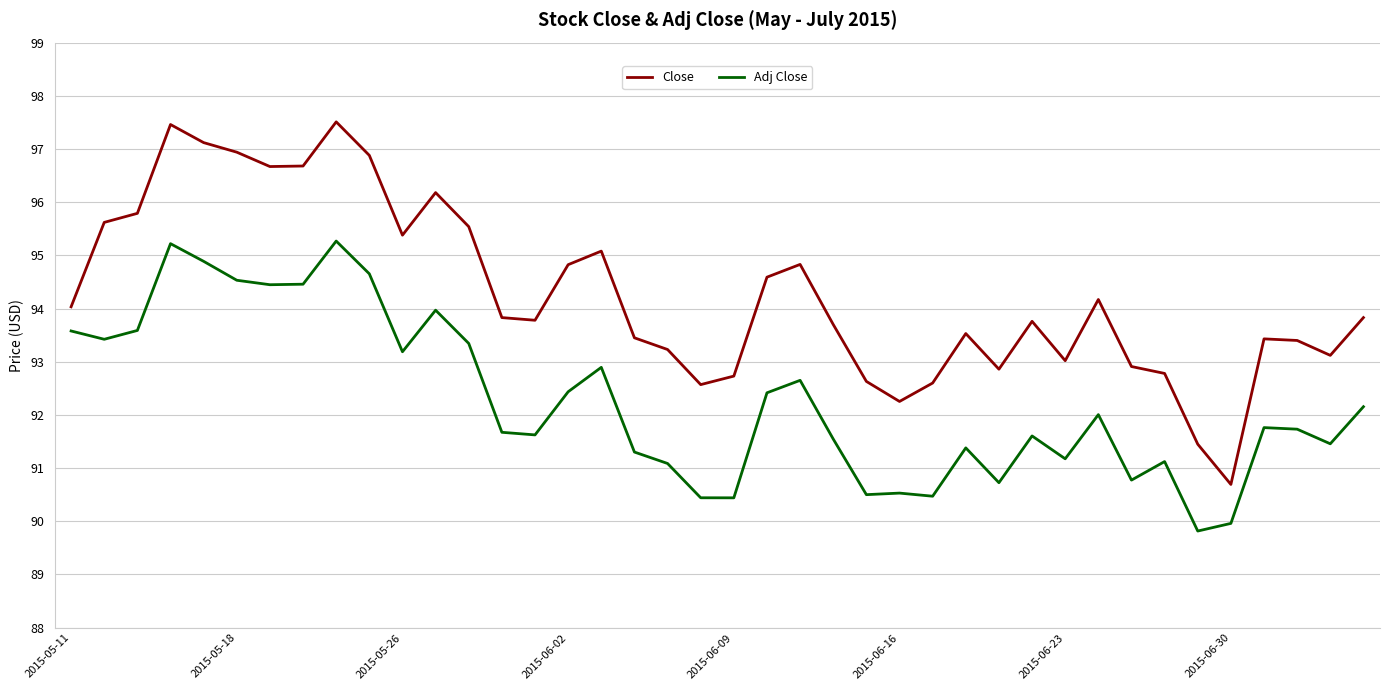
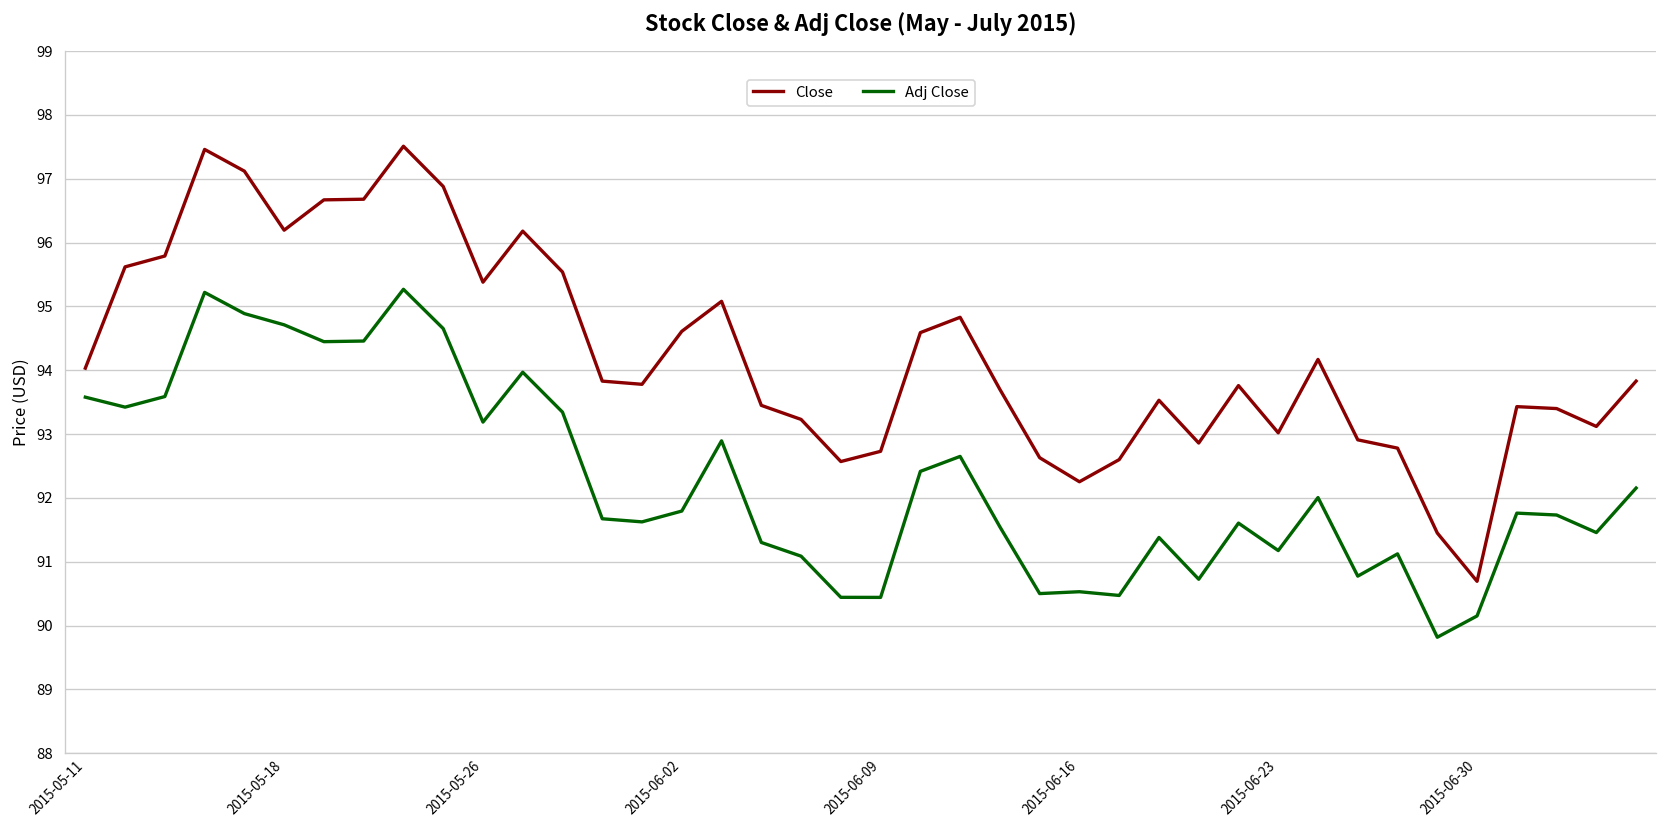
  {
    "Close": {
      "2015-05-11": 94.0,
-     "2015-05-18": 96.9,
+     "2015-05-18": 96.2,
      "2015-05-26": 95.4,
-     "2015-06-02": 94.8,
+     "2015-06-02": 94.6,
      "2015-06-09": 92.7,
      "2015-06-16": 92.3,
      "2015-06-23": 93.0,
      "2015-06-30": 90.7
    },
    "Adj Close": {
      "2015-05-11": 93.6,
-     "2015-05-18": 94.5,
+     "2015-05-18": 94.7,
      "2015-05-26": 93.2,
-     "2015-06-02": 92.4,
+     "2015-06-02": 91.8,
      "2015-06-09": 90.4,
      "2015-06-16": 90.5,
      "2015-06-23": 91.2,
-     "2015-06-30": 90.0
+     "2015-06-30": 90.2
    }
  }
